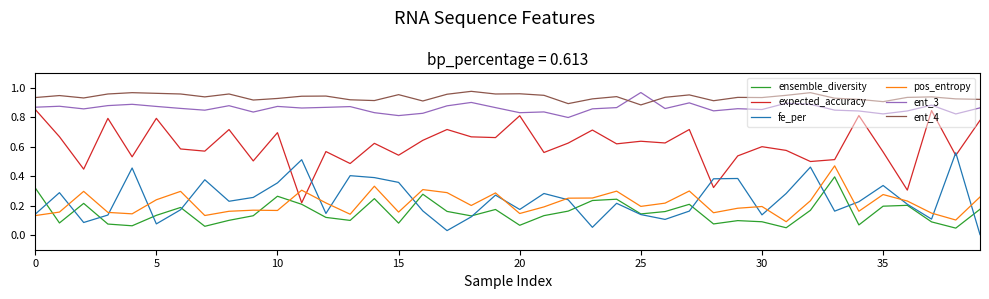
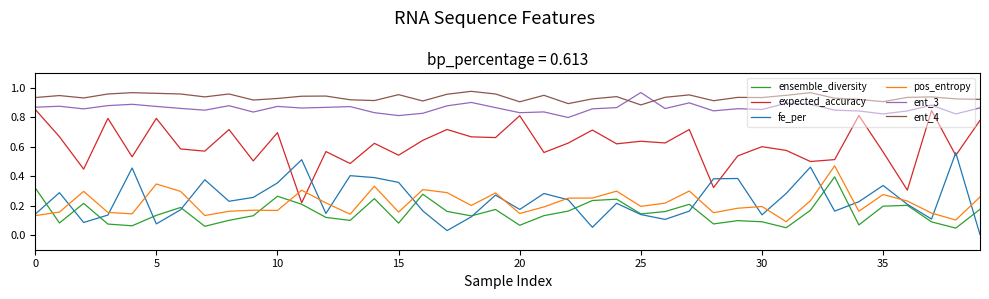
  {
    "ensemble_diversity": {
      "0": 0.32,
      "5": 0.13,
      "10": 0.26,
      "15": 0.08,
      "20": 0.07,
      "30": 0.09,
      "35": 0.20
    },
    "expected_accuracy": {
      "5": 0.79,
      "10": 0.70,
      "15": 0.54,
      "20": 0.81,
      "25": 0.64,
      "30": 0.60,
      "35": 0.57
    },
    "fe_per": {
      "5": 0.08,
      "10": 0.35,
      "15": 0.36,
      "20": 0.17,
      "30": 0.14,
      "35": 0.34
    },
    "pos_entropy": {
-     "5": 0.24,
+     "5": 0.35,
      "10": 0.17,
      "15": 0.16,
      "20": 0.15,
      "25": 0.19,
      "30": 0.19,
      "35": 0.28
    },
    "ent_3": {
      "5": 0.87,
      "10": 0.87,
      "15": 0.81,
      "20": 0.83,
      "25": 0.97
    },
    "ent_4": {
      "0": 0.94,
      "5": 0.96,
      "10": 0.93,
      "15": 0.95,
-     "20": 0.96,
+     "20": 0.91,
      "25": 0.89
    }
  }
